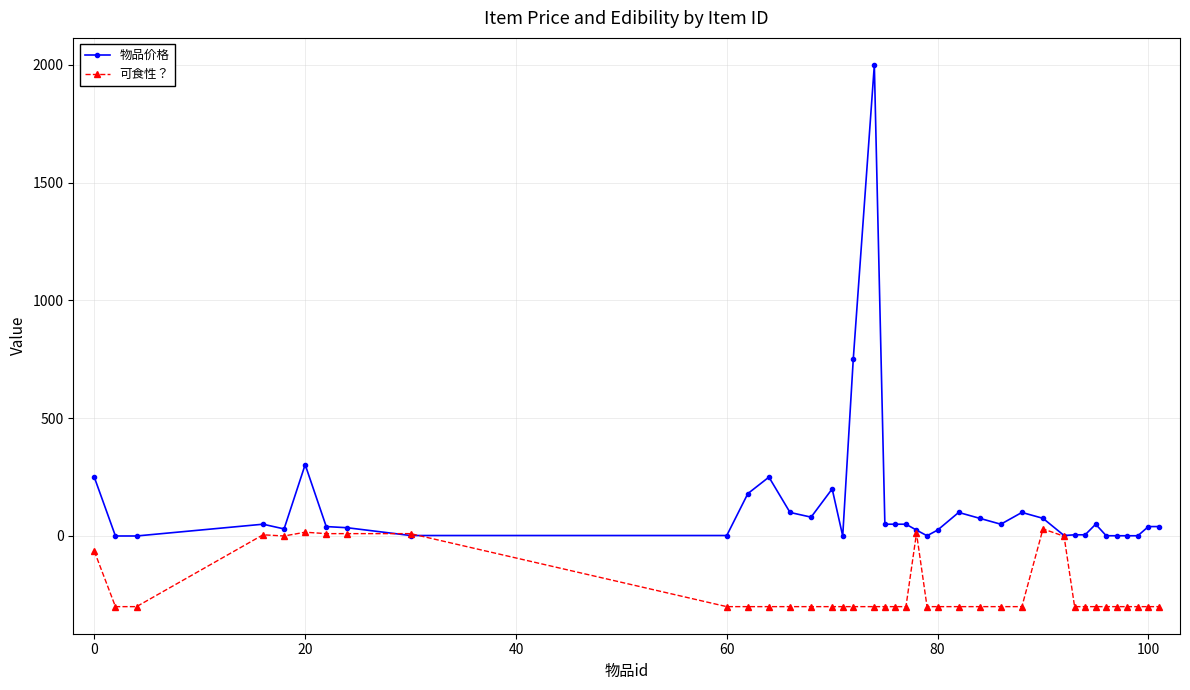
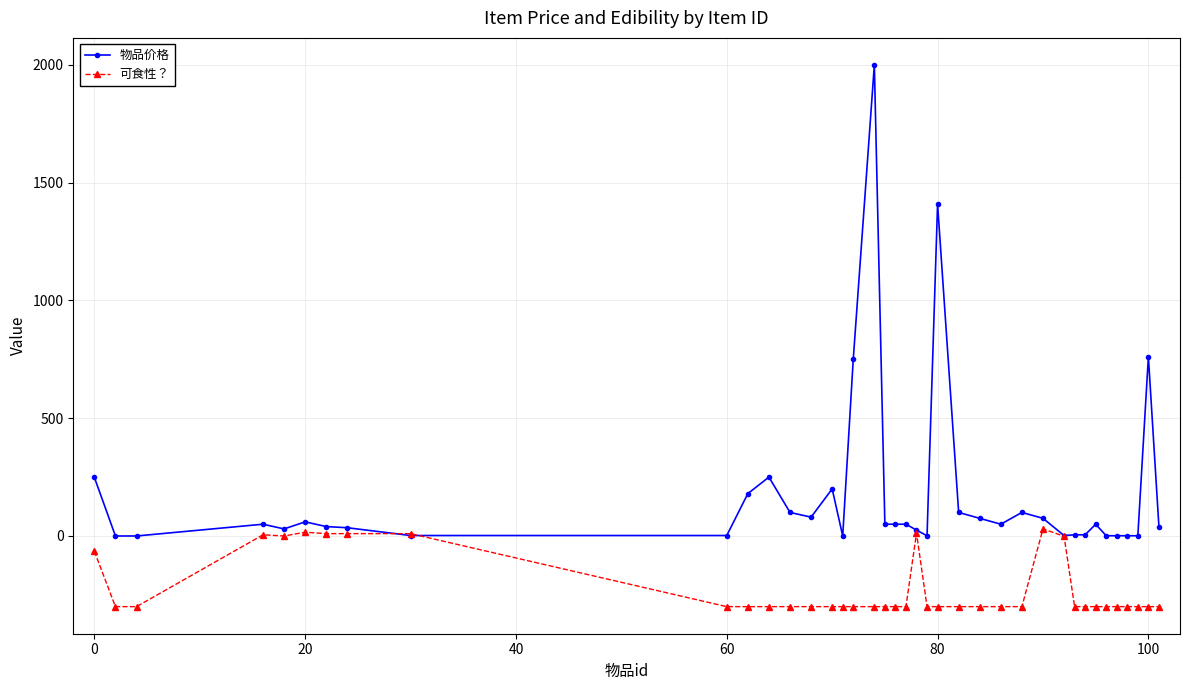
  {
    "物品价格": {
      "0": 250,
-     "20": 300,
+     "20": 60,
      "60": 0,
-     "80": 30,
-     "100": 40
+     "80": 1410,
+     "100": 760
    },
    "可食性？": {
      "0": -70,
      "20": 20,
      "60": -300,
      "80": -300,
      "100": -300
    }
  }
